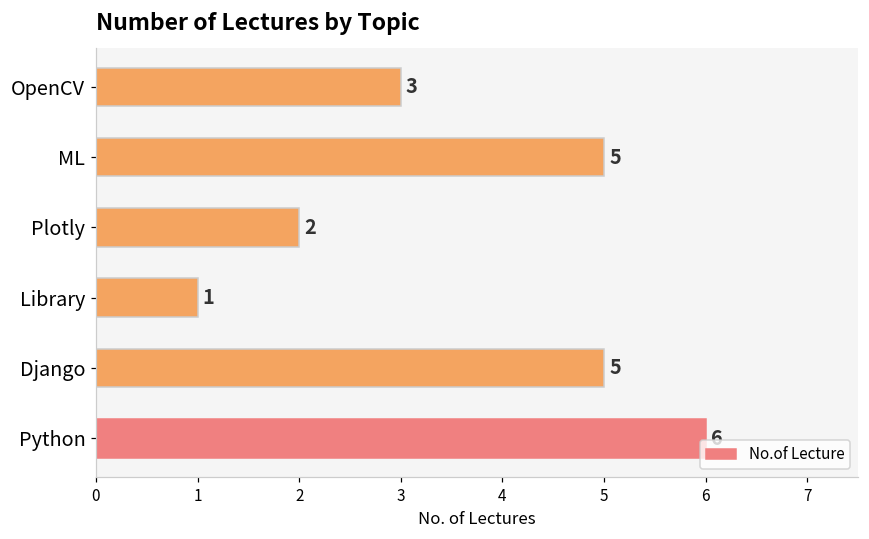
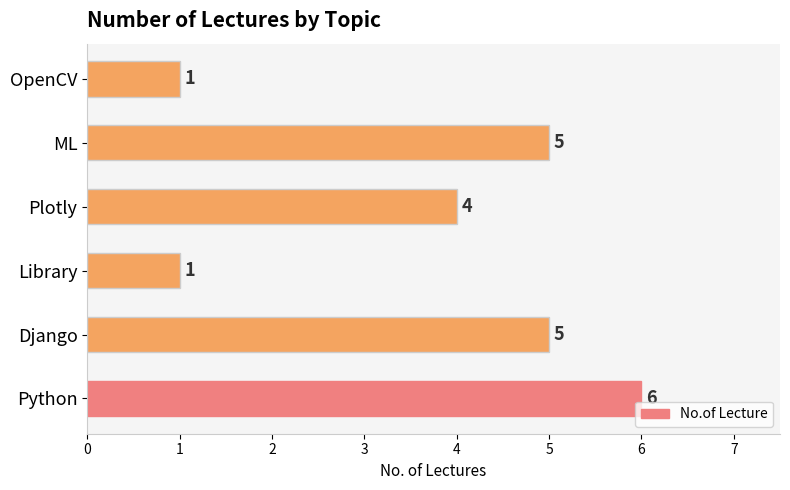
  {
-   "OpenCV": 3,
+   "OpenCV": 1,
    "ML": 5,
-   "Plotly": 2,
+   "Plotly": 4,
    "Library": 1,
    "Django": 5
  }
